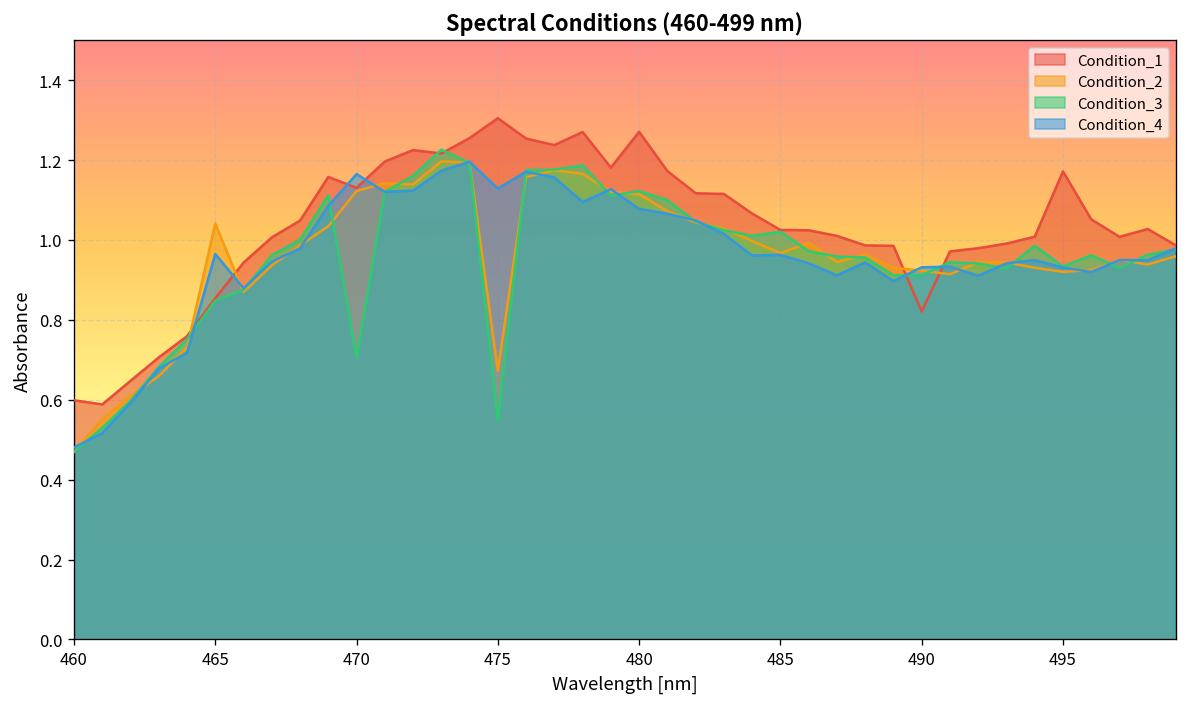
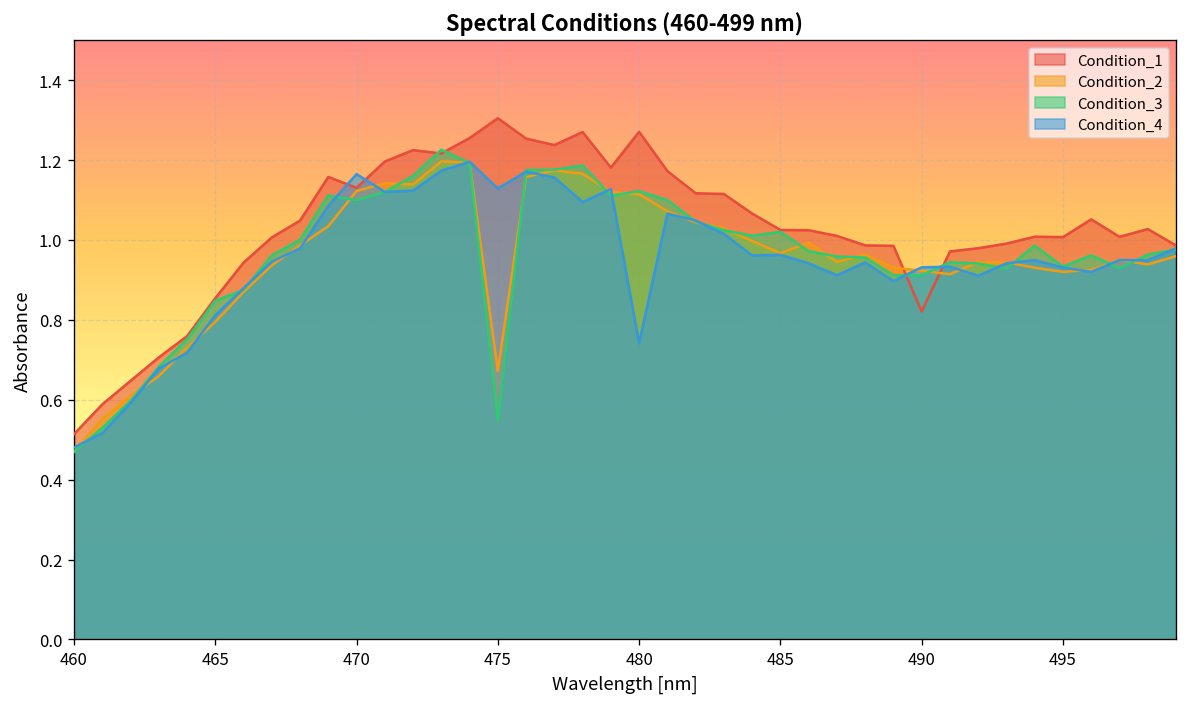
  {
    "Condition_1": {
-     "460": 0.60,
+     "460": 0.51,
      "470": 1.13,
      "475": 1.30,
      "480": 1.27,
      "490": 0.82,
-     "495": 1.17
+     "495": 1.01
    },
    "Condition_2": {
-     "465": 1.04,
+     "465": 0.79,
      "470": 1.12,
      "475": 0.67,
      "490": 0.92,
      "495": 0.92
    },
    "Condition_3": {
-     "470": 0.71,
+     "470": 1.10,
      "475": 0.55,
      "490": 0.91
    },
    "Condition_4": {
      "460": 0.48,
-     "465": 0.96,
+     "465": 0.81,
      "470": 1.16,
      "475": 1.13,
-     "480": 1.08,
+     "480": 0.74,
      "490": 0.93
    }
  }
